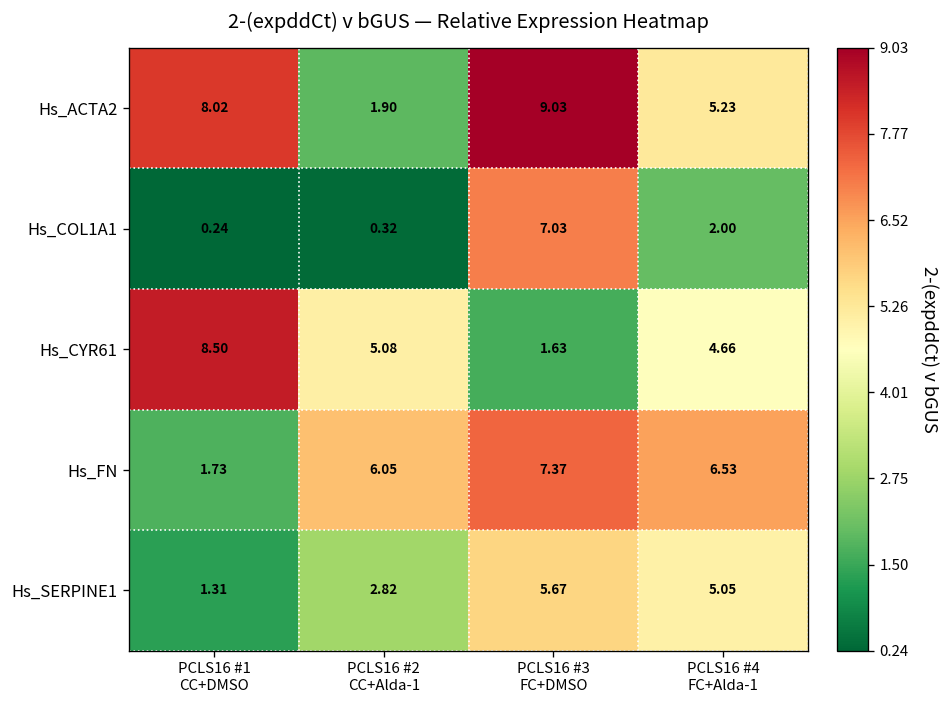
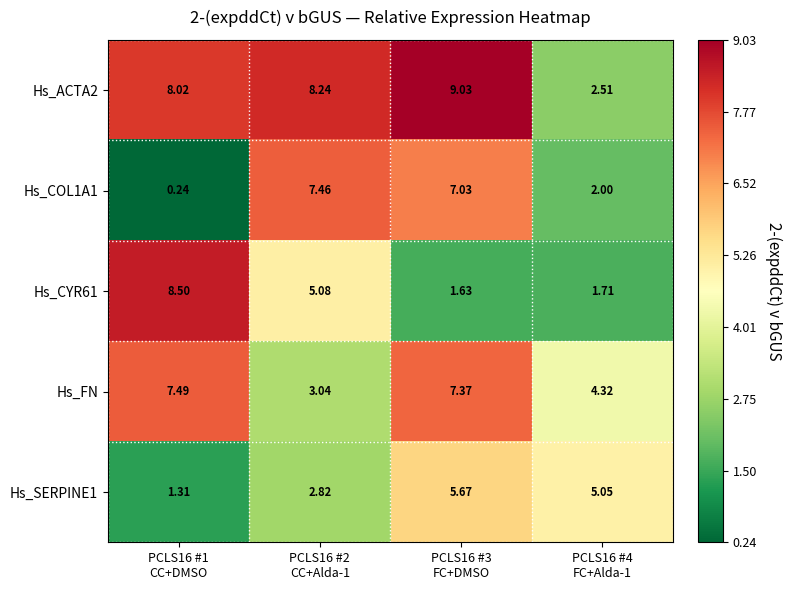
  {
    "Hs_ACTA2": {
      "PCLS16 #1 CC+DMSO": 8.02,
-     "PCLS16 #2 CC+Alda-1": 1.90,
+     "PCLS16 #2 CC+Alda-1": 8.24,
      "PCLS16 #3 FC+DMSO": 9.03,
-     "PCLS16 #4 FC+Alda-1": 5.23
+     "PCLS16 #4 FC+Alda-1": 2.51
    },
    "Hs_COL1A1": {
      "PCLS16 #1 CC+DMSO": 0.24,
-     "PCLS16 #2 CC+Alda-1": 0.32,
+     "PCLS16 #2 CC+Alda-1": 7.46,
      "PCLS16 #3 FC+DMSO": 7.03,
      "PCLS16 #4 FC+Alda-1": 2.00
    },
    "Hs_CYR61": {
      "PCLS16 #1 CC+DMSO": 8.50,
      "PCLS16 #2 CC+Alda-1": 5.08,
      "PCLS16 #3 FC+DMSO": 1.63,
-     "PCLS16 #4 FC+Alda-1": 4.66
+     "PCLS16 #4 FC+Alda-1": 1.71
    },
    "Hs_FN": {
-     "PCLS16 #1 CC+DMSO": 1.73,
-     "PCLS16 #2 CC+Alda-1": 6.05,
+     "PCLS16 #1 CC+DMSO": 7.49,
+     "PCLS16 #2 CC+Alda-1": 3.04,
      "PCLS16 #3 FC+DMSO": 7.37,
-     "PCLS16 #4 FC+Alda-1": 6.53
+     "PCLS16 #4 FC+Alda-1": 4.32
    },
    "Hs_SERPINE1": {
      "PCLS16 #1 CC+DMSO": 1.31,
      "PCLS16 #2 CC+Alda-1": 2.82,
      "PCLS16 #3 FC+DMSO": 5.67,
      "PCLS16 #4 FC+Alda-1": 5.05
    }
  }
